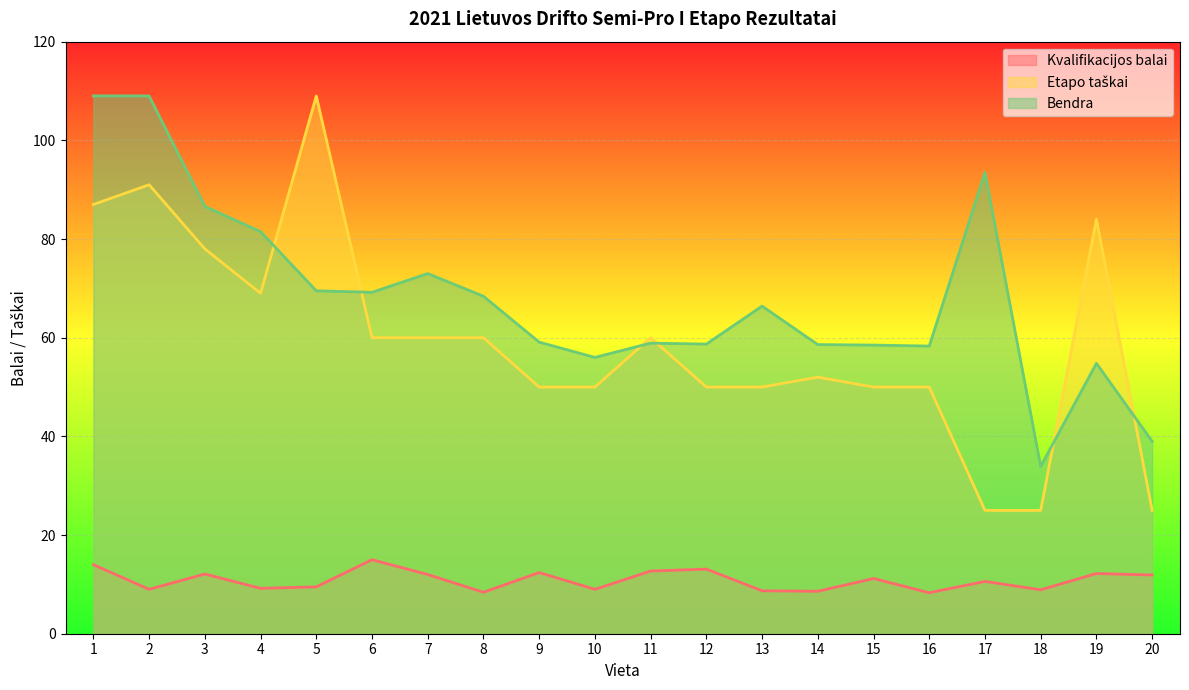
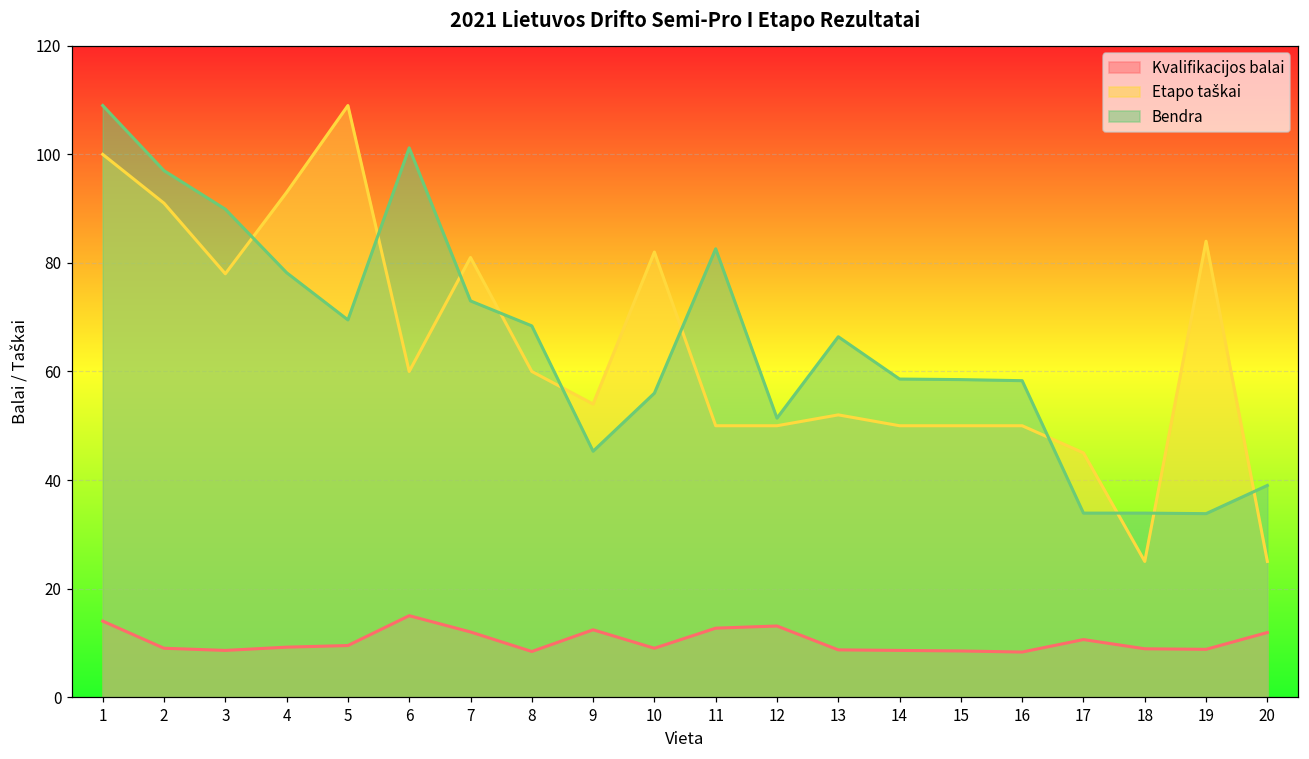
  {
    "Kvalifikacijos balai": {
      "1": 14,
      "2": 9,
-     "3": 12,
+     "3": 9,
      "4": 9,
      "5": 10,
      "6": 15,
      "7": 12,
      "8": 8,
      "9": 12,
      "10": 9,
      "11": 13,
      "12": 13,
      "13": 9,
      "14": 9,
-     "15": 11,
+     "15": 9,
      "16": 8,
      "17": 11,
      "18": 9,
-     "19": 12,
+     "19": 9,
      "20": 12
    },
    "Etapo taškai": {
-     "1": 87,
+     "1": 100,
      "2": 91,
      "3": 78,
-     "4": 69,
+     "4": 93,
      "5": 109,
      "6": 60,
-     "7": 60,
+     "7": 81,
      "8": 60,
-     "9": 50,
-     "10": 50,
-     "11": 60,
+     "9": 54,
+     "10": 82,
+     "11": 50,
      "12": 50,
-     "13": 50,
-     "14": 52,
+     "13": 52,
+     "14": 50,
      "15": 50,
      "16": 50,
-     "17": 25,
+     "17": 45,
      "18": 25,
      "19": 84,
      "20": 25
    },
    "Bendra": {
      "1": 109,
-     "2": 109,
-     "3": 87,
-     "4": 82,
+     "2": 97,
+     "3": 90,
+     "4": 78,
      "5": 70,
-     "6": 69,
+     "6": 101,
      "7": 73,
      "8": 68,
-     "9": 59,
+     "9": 45,
      "10": 56,
-     "11": 59,
-     "12": 59,
+     "11": 83,
+     "12": 51,
      "13": 66,
      "14": 59,
      "15": 59,
      "16": 58,
-     "17": 94,
+     "17": 34,
      "18": 34,
-     "19": 55,
+     "19": 34,
      "20": 39
    }
  }
